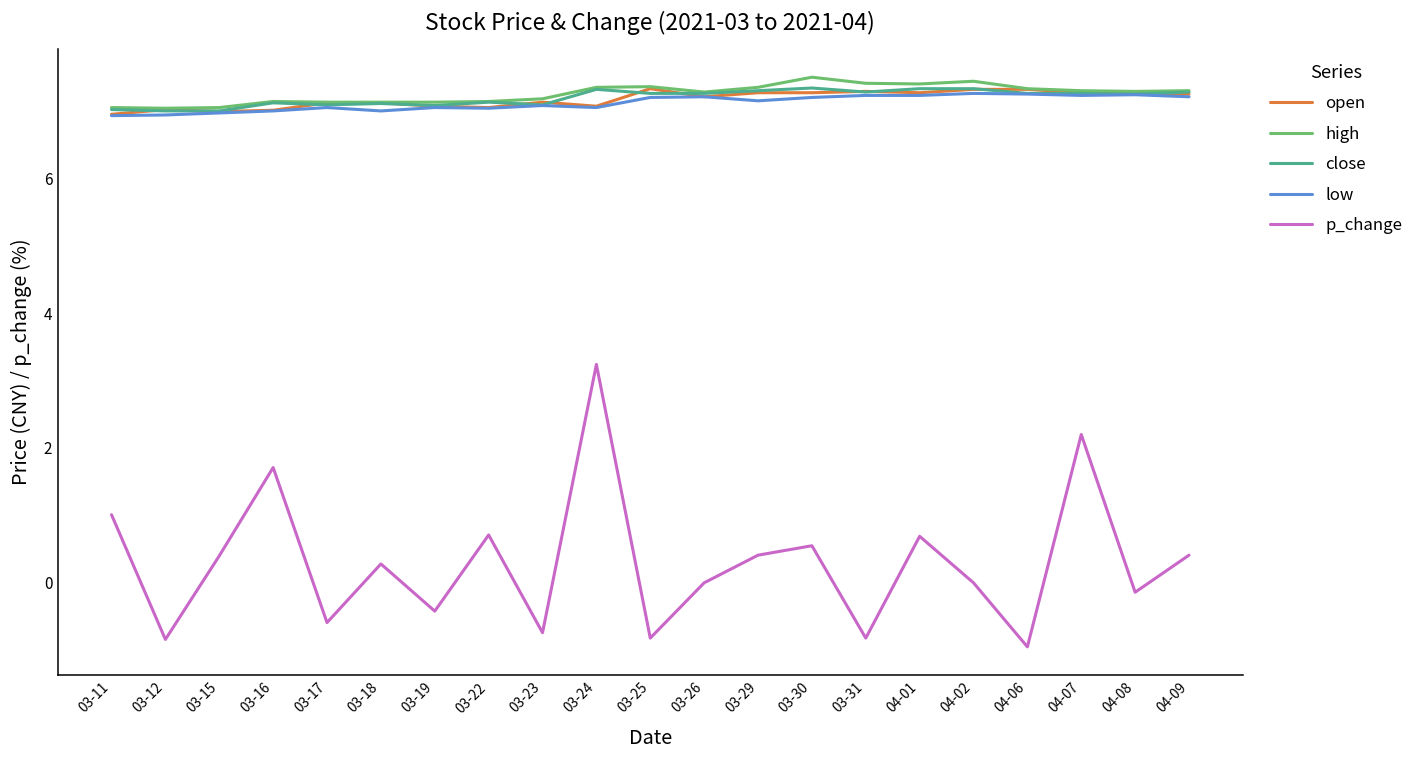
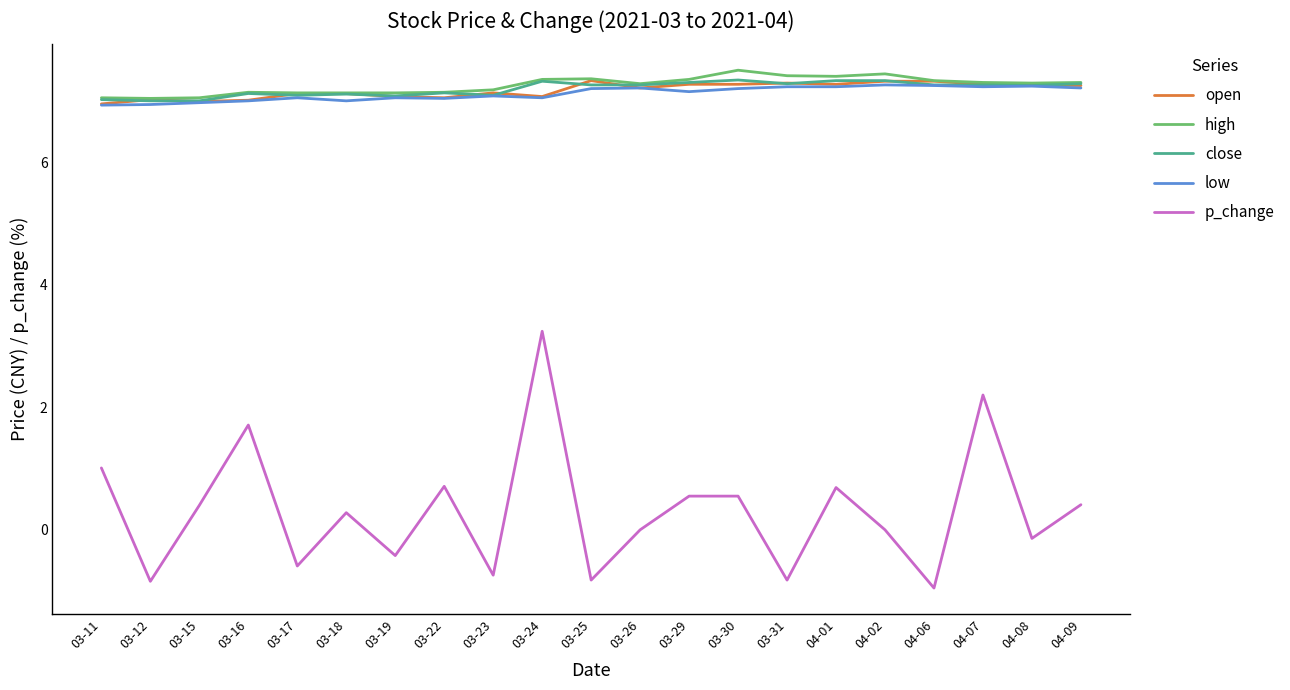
  {
    "open": {
      "03-30": 7.3
    },
    "low": {
      "03-12": 6.9,
      "03-18": 7.0,
      "03-25": 7.2,
      "03-29": 7.2,
      "03-30": 7.2,
      "03-31": 7.2,
      "04-02": 7.3
    },
    "p_change": {
      "03-11": 1.0,
      "03-12": -0.8,
      "03-15": 0.4,
      "03-16": 1.7,
      "03-17": -0.6,
      "03-18": 0.3,
      "03-19": -0.4,
      "03-22": 0.7,
      "03-23": -0.7,
      "03-24": 3.2,
      "03-25": -0.8,
      "03-26": 0.0,
-     "03-29": 0.4,
+     "03-29": 0.6,
      "03-30": 0.6,
      "03-31": -0.8,
      "04-01": 0.7,
      "04-02": 0.0,
      "04-06": -1.0,
      "04-07": 2.2,
      "04-08": -0.1,
      "04-09": 0.4
    }
  }
